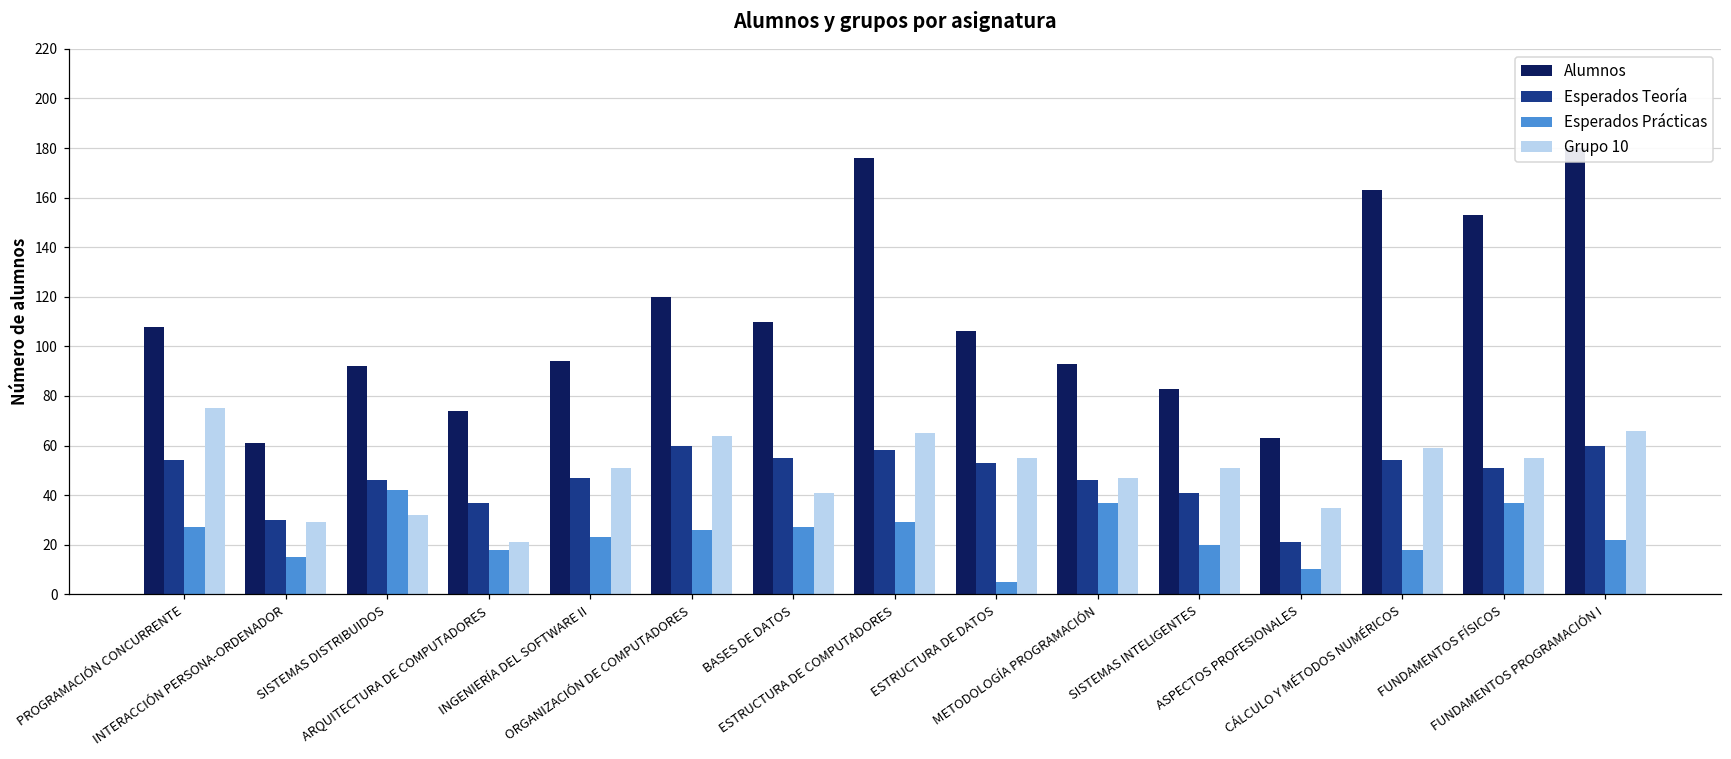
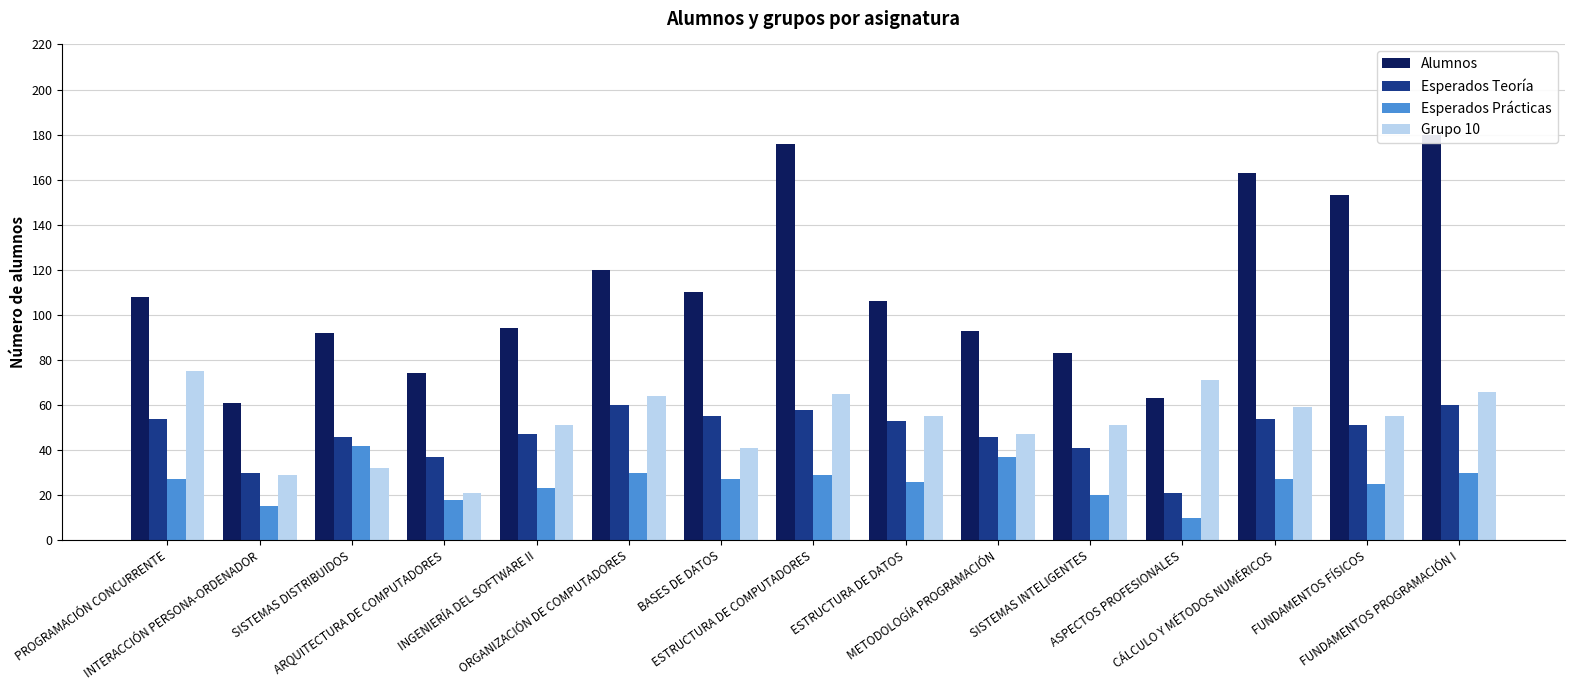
  {
    "Esperados Prácticas": {
      "PROGRAMACIÓN CONCURRENTE": 27,
      "INTERACCIÓN PERSONA-ORDENADOR": 15,
      "SISTEMAS DISTRIBUIDOS": 42,
      "ARQUITECTURA DE COMPUTADORES": 18,
      "INGENIERÍA DEL SOFTWARE II": 23,
-     "ORGANIZACIÓN DE COMPUTADORES": 26,
+     "ORGANIZACIÓN DE COMPUTADORES": 30,
      "BASES DE DATOS": 27,
      "ESTRUCTURA DE COMPUTADORES": 29,
-     "ESTRUCTURA DE DATOS": 5,
+     "ESTRUCTURA DE DATOS": 26,
      "METODOLOGÍA PROGRAMACIÓN": 37,
      "SISTEMAS INTELIGENTES": 20,
      "ASPECTOS PROFESIONALES": 10,
-     "CÁLCULO Y MÉTODOS NUMÉRICOS": 18,
-     "FUNDAMENTOS FÍSICOS": 37,
-     "FUNDAMENTOS PROGRAMACIÓN I": 22
+     "CÁLCULO Y MÉTODOS NUMÉRICOS": 27,
+     "FUNDAMENTOS FÍSICOS": 25,
+     "FUNDAMENTOS PROGRAMACIÓN I": 30
    },
    "Grupo 10": {
      "PROGRAMACIÓN CONCURRENTE": 75,
      "INTERACCIÓN PERSONA-ORDENADOR": 29,
      "SISTEMAS DISTRIBUIDOS": 32,
      "ARQUITECTURA DE COMPUTADORES": 21,
      "INGENIERÍA DEL SOFTWARE II": 51,
      "ORGANIZACIÓN DE COMPUTADORES": 64,
      "BASES DE DATOS": 41,
      "ESTRUCTURA DE COMPUTADORES": 65,
      "ESTRUCTURA DE DATOS": 55,
      "METODOLOGÍA PROGRAMACIÓN": 47,
      "SISTEMAS INTELIGENTES": 51,
-     "ASPECTOS PROFESIONALES": 35,
+     "ASPECTOS PROFESIONALES": 71,
      "CÁLCULO Y MÉTODOS NUMÉRICOS": 59,
      "FUNDAMENTOS FÍSICOS": 55,
      "FUNDAMENTOS PROGRAMACIÓN I": 66
    }
  }
